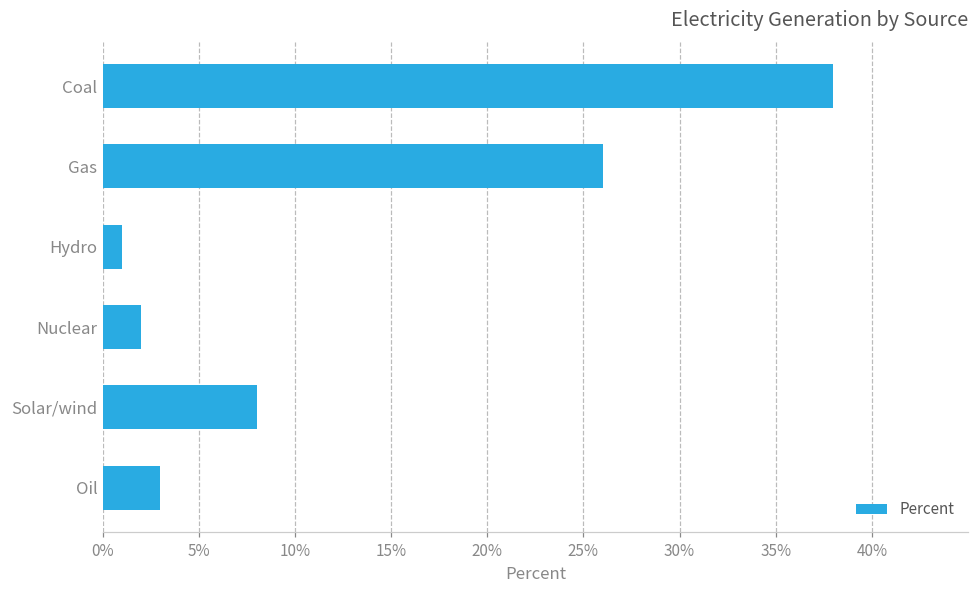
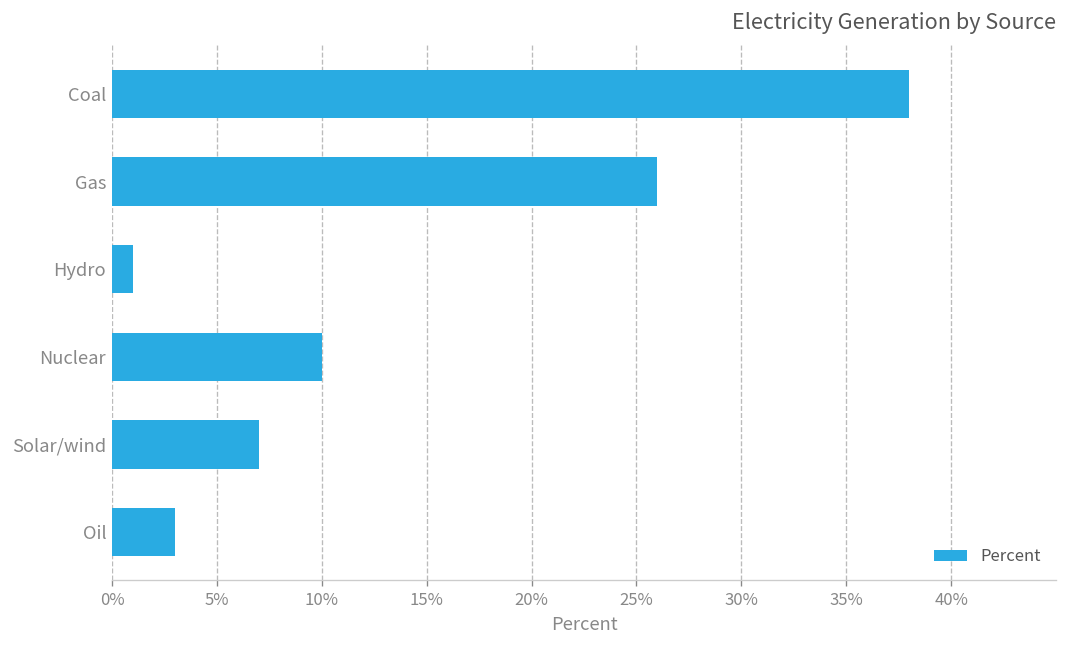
  {
    "Coal": "38%",
    "Gas": "26%",
    "Hydro": "1%",
-   "Nuclear": "2%",
-   "Solar/wind": "8%",
+   "Nuclear": "10%",
+   "Solar/wind": "7%",
    "Oil": "3%"
  }
